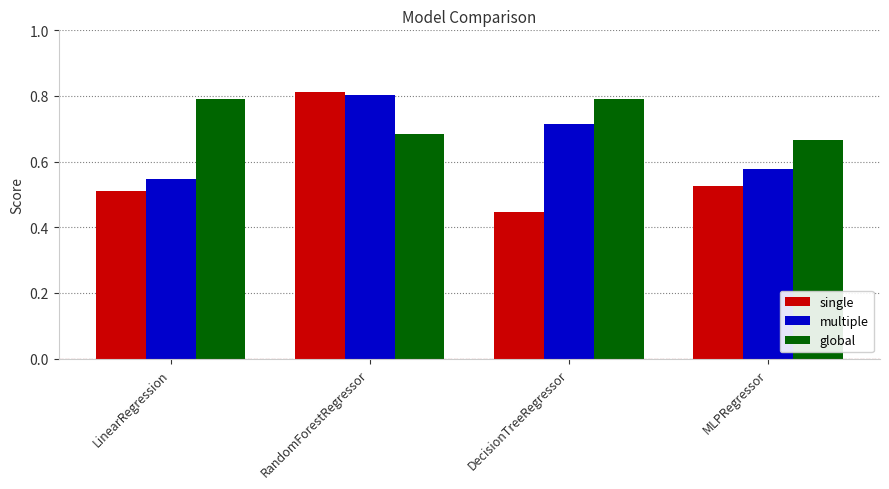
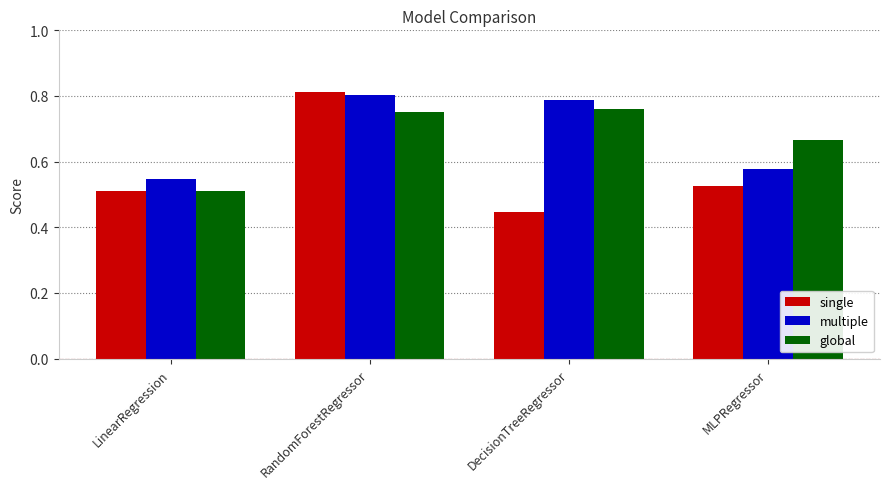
  {
    "single": {
      "LinearRegression": 0.51,
      "RandomForestRegressor": 0.81,
      "DecisionTreeRegressor": 0.45,
      "MLPRegressor": 0.53
    },
    "multiple": {
      "LinearRegression": 0.55,
      "RandomForestRegressor": 0.80,
-     "DecisionTreeRegressor": 0.71,
+     "DecisionTreeRegressor": 0.79,
      "MLPRegressor": 0.58
    },
    "global": {
-     "LinearRegression": 0.79,
-     "RandomForestRegressor": 0.68,
-     "DecisionTreeRegressor": 0.79,
+     "LinearRegression": 0.51,
+     "RandomForestRegressor": 0.75,
+     "DecisionTreeRegressor": 0.76,
      "MLPRegressor": 0.66
    }
  }
